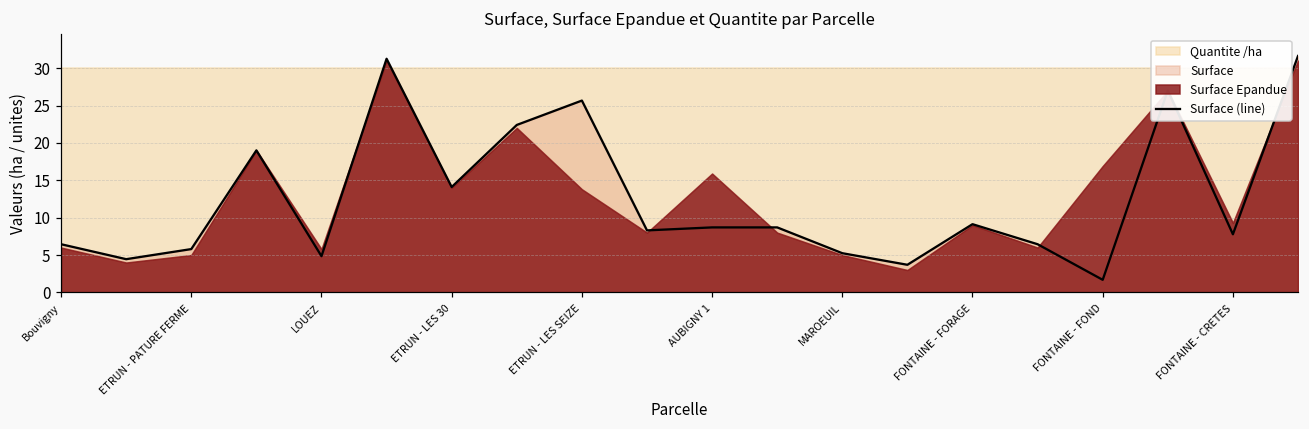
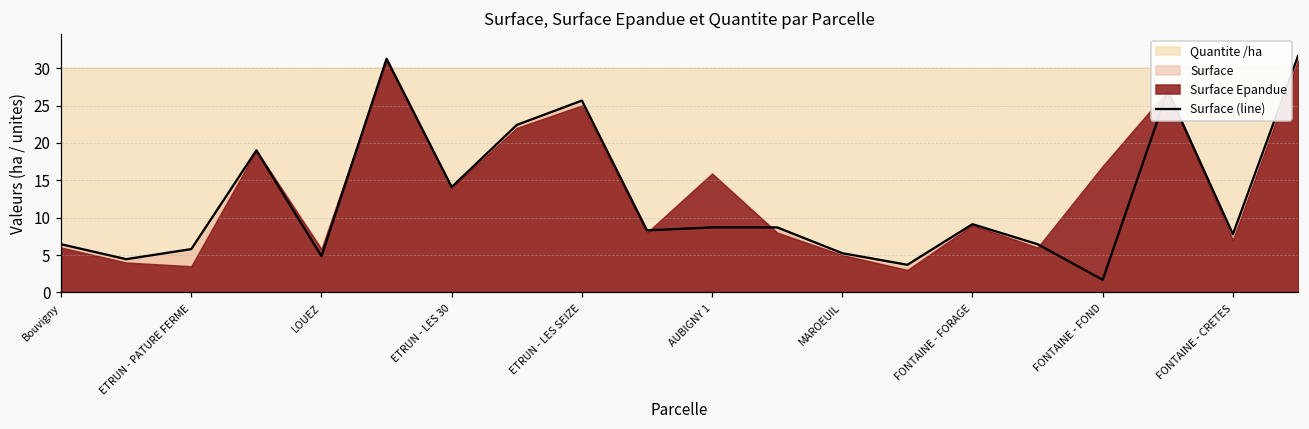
  {
    "Surface Epandue": {
      "Bouvigny": 6,
-     "ETRUN - PATURE FERME": 5,
+     "ETRUN - PATURE FERME": 4,
      "LOUEZ": 6,
-     "ETRUN - LES SEIZE": 14,
+     "ETRUN - LES SEIZE": 25,
      "AUBIGNY 1": 16,
      "FONTAINE - FOND": 17,
-     "FONTAINE - CRETES": 9
+     "FONTAINE - CRETES": 7
    }
  }
